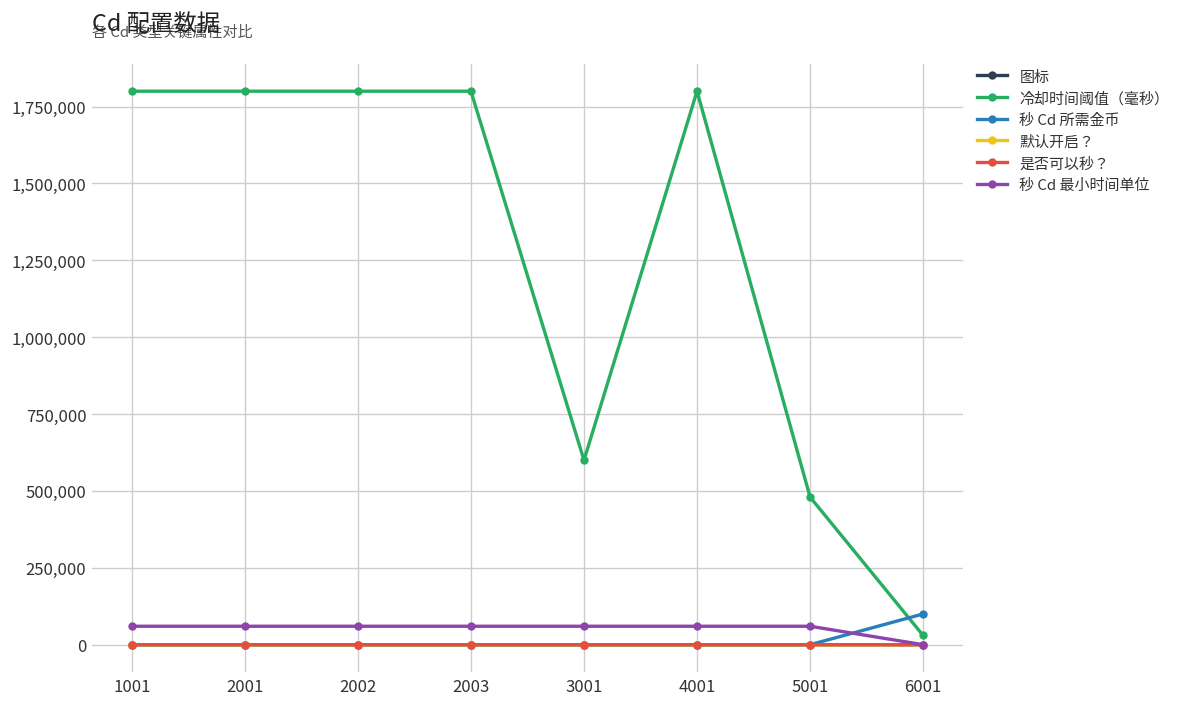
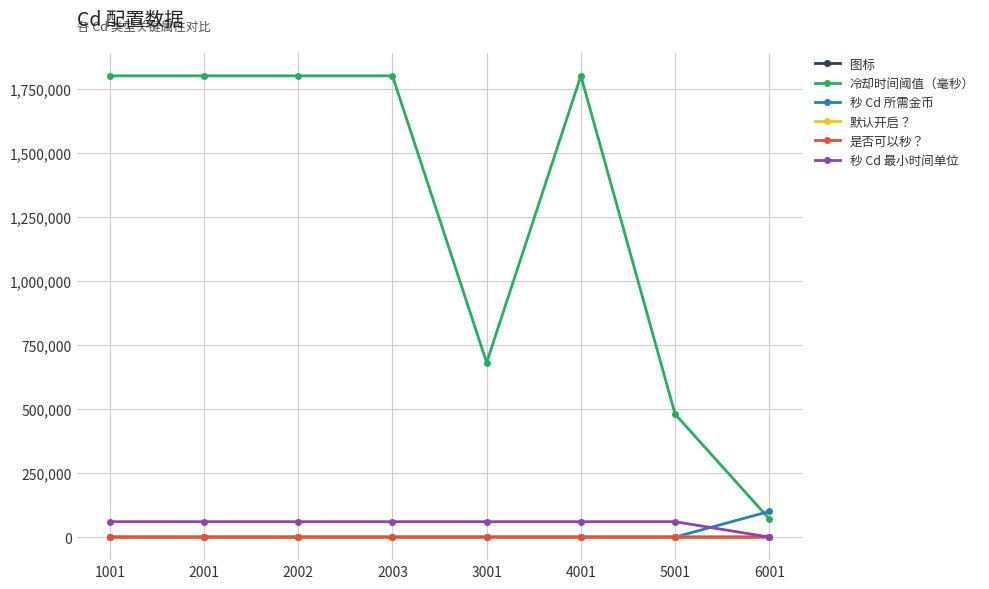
  {
    "冷却时间阈值（毫秒）": {
      "1001": "1,800,000",
      "2001": "1,800,000",
      "2002": "1,800,000",
      "2003": "1,800,000",
-     "3001": "600,000",
+     "3001": "680,000",
      "4001": "1,800,000",
      "5001": "480,000",
-     "6001": "30,000"
+     "6001": "70,000"
    },
    "秒 Cd 所需金币": {
      "6001": "100,000"
    },
    "秒 Cd 最小时间单位": {
      "1001": "60,000",
      "2001": "60,000",
      "2002": "60,000",
      "2003": "60,000",
      "3001": "60,000",
      "4001": "60,000",
      "5001": "60,000"
    }
  }
